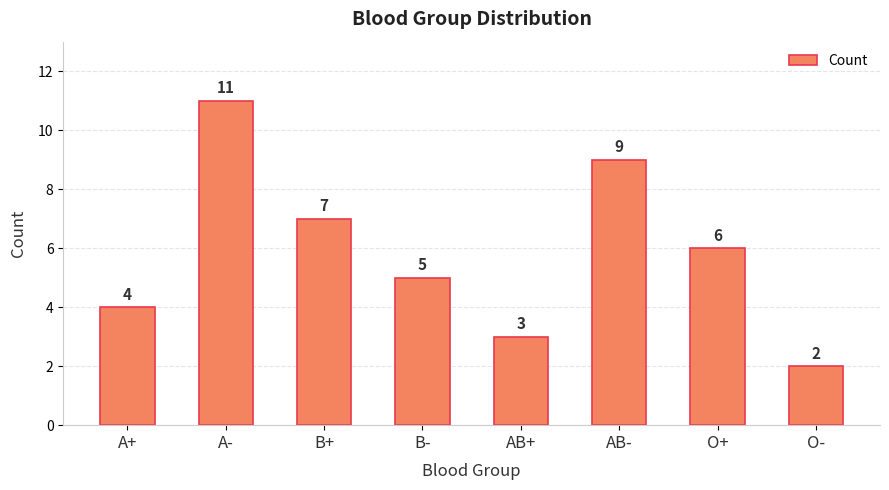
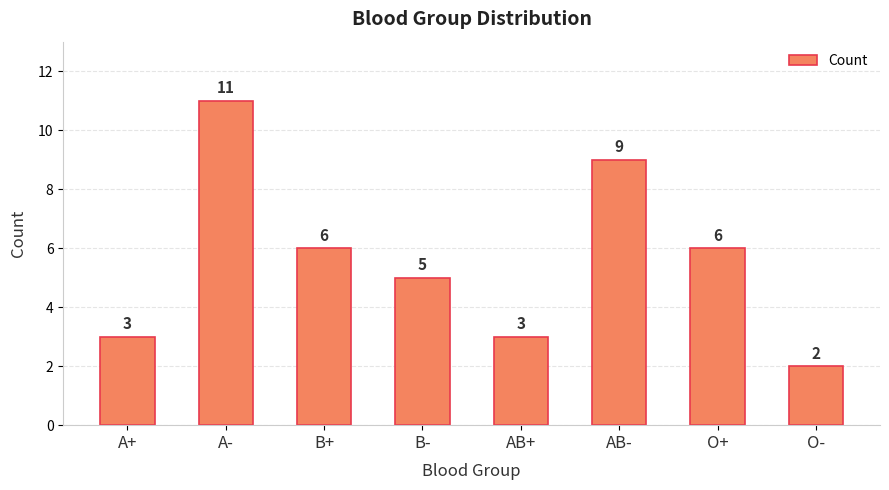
  {
-   "A+": 4,
+   "A+": 3,
    "A-": 11,
-   "B+": 7,
+   "B+": 6,
    "B-": 5,
    "AB+": 3,
    "AB-": 9,
    "O+": 6,
    "O-": 2
  }
